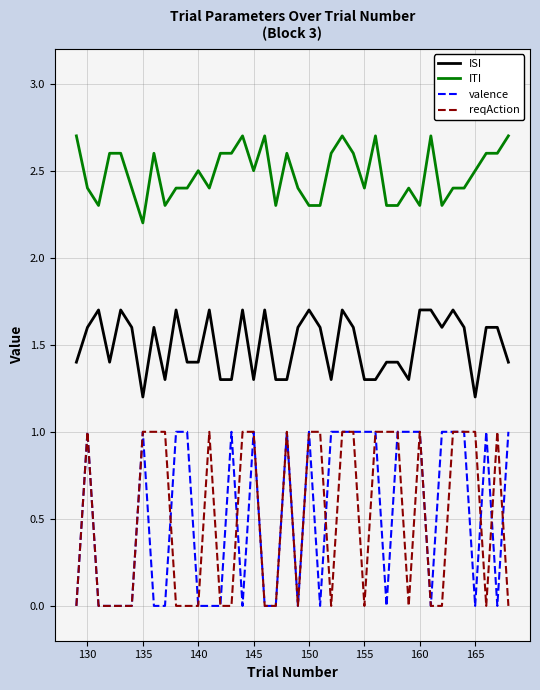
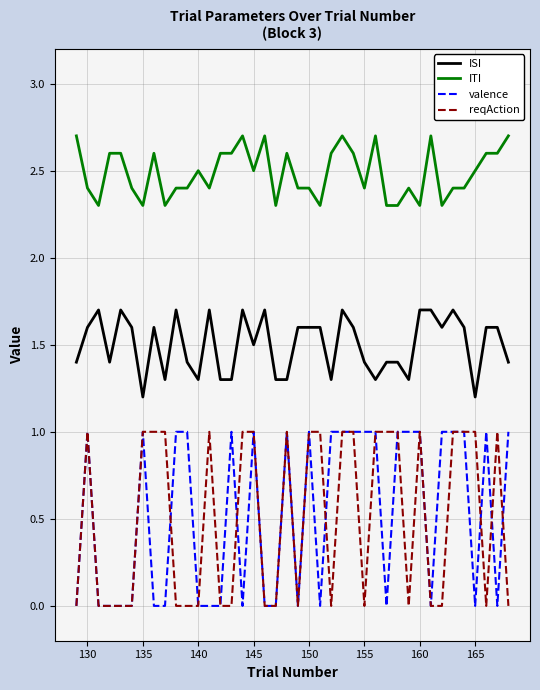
  {
    "ISI": {
      "130": 1.6,
      "135": 1.2,
-     "140": 1.4,
-     "145": 1.3,
-     "150": 1.7,
-     "155": 1.3,
+     "140": 1.3,
+     "145": 1.5,
+     "150": 1.6,
+     "155": 1.4,
      "160": 1.7,
      "165": 1.2
    },
    "ITI": {
      "130": 2.4,
-     "135": 2.2,
+     "135": 2.3,
      "140": 2.5,
      "145": 2.5,
-     "150": 2.3,
+     "150": 2.4,
      "155": 2.4,
      "160": 2.3,
      "165": 2.5
    },
    "valence": {
      "155": 1.0,
      "165": 0.0
    },
    "reqAction": {
      "155": 0.0,
      "165": 1.0
    }
  }
